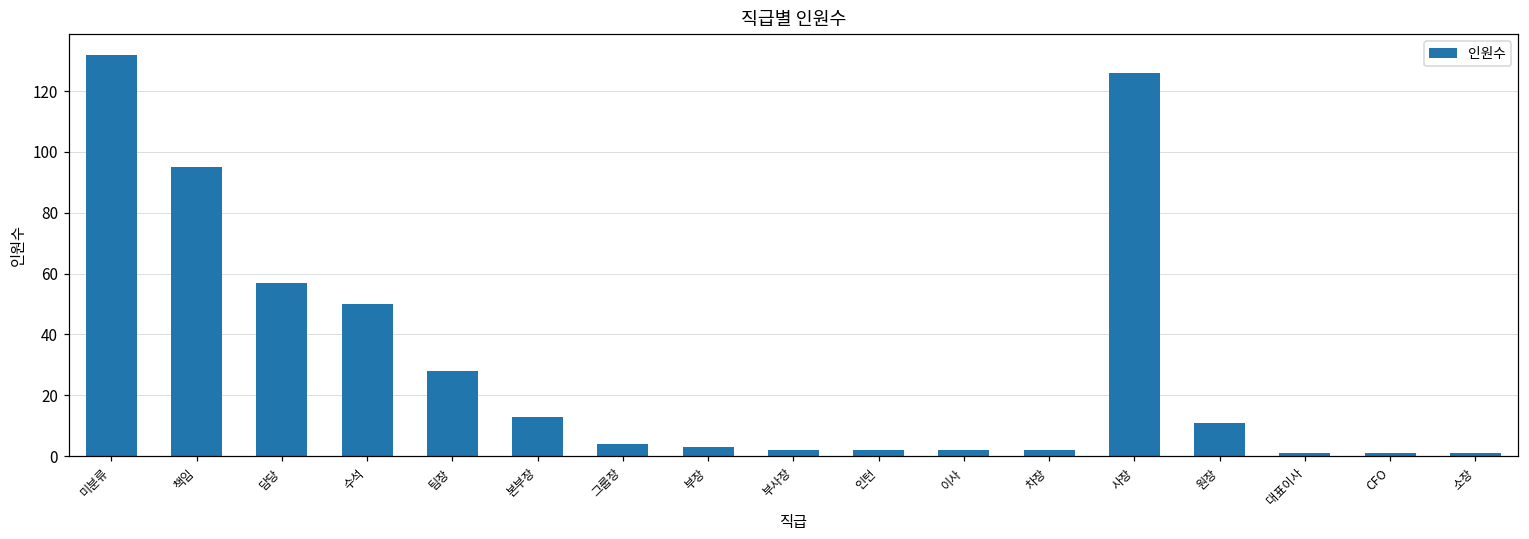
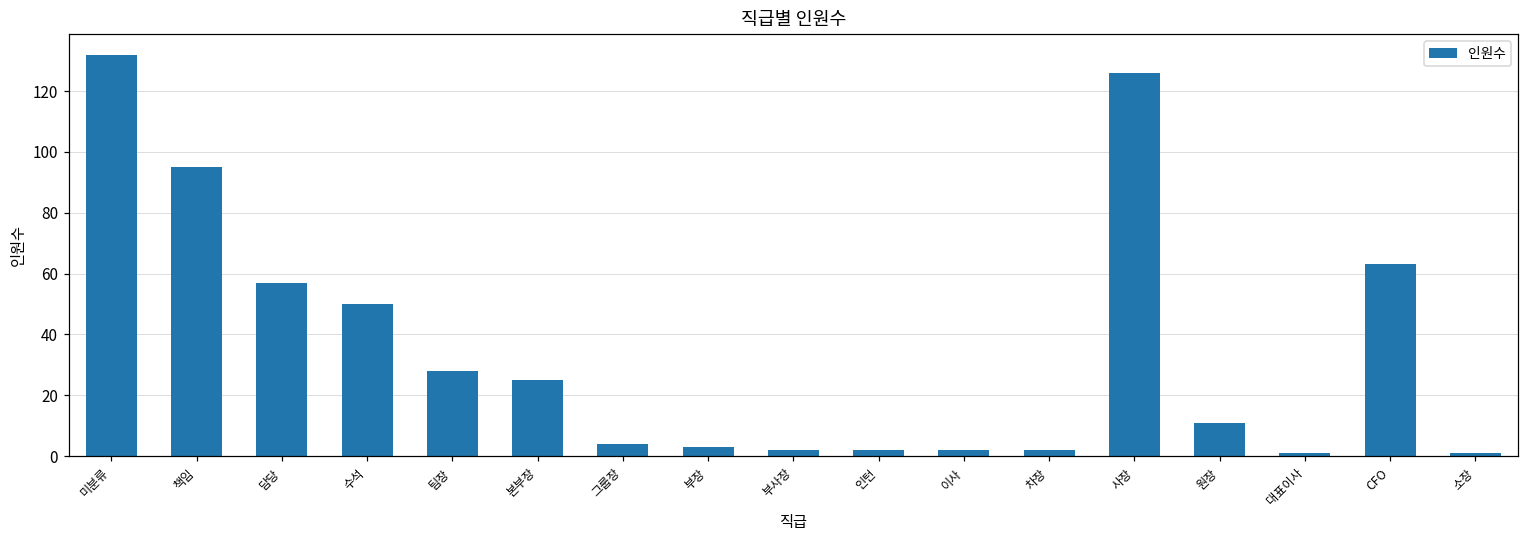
  {
    "미분류": 132,
    "책임": 95,
    "담당": 57,
    "수석": 50,
    "팀장": 28,
-   "본부장": 13,
+   "본부장": 25,
    "그룹장": 4,
    "부장": 3,
    "부사장": 2,
    "인턴": 2,
    "이사": 2,
    "차장": 2,
    "사장": 126,
    "원장": 11,
    "대표이사": 1,
-   "CFO": 1,
+   "CFO": 63,
    "소장": 1
  }
